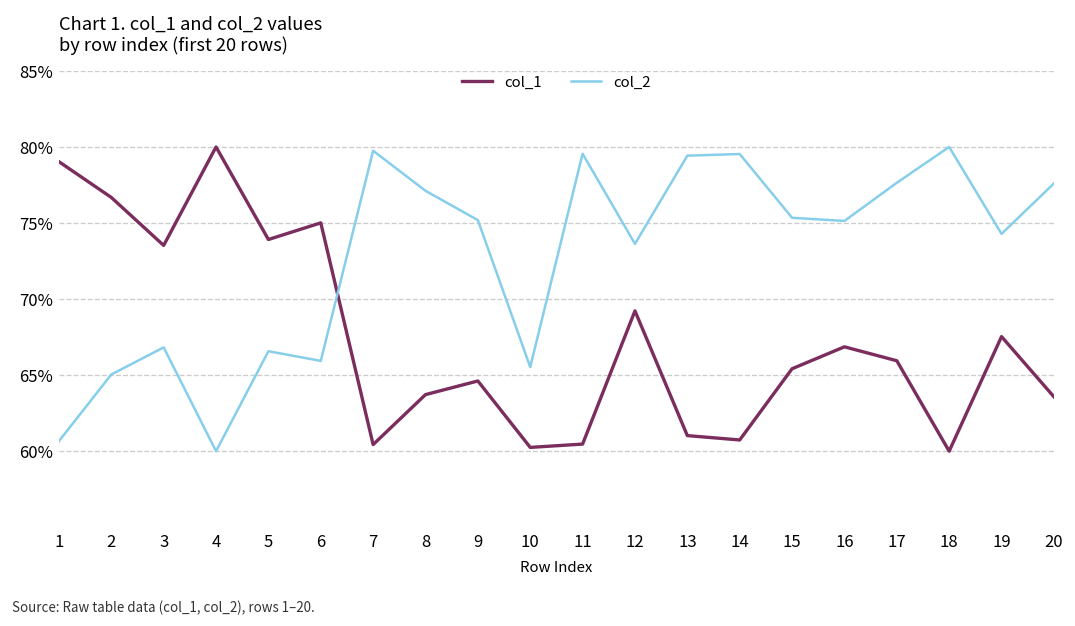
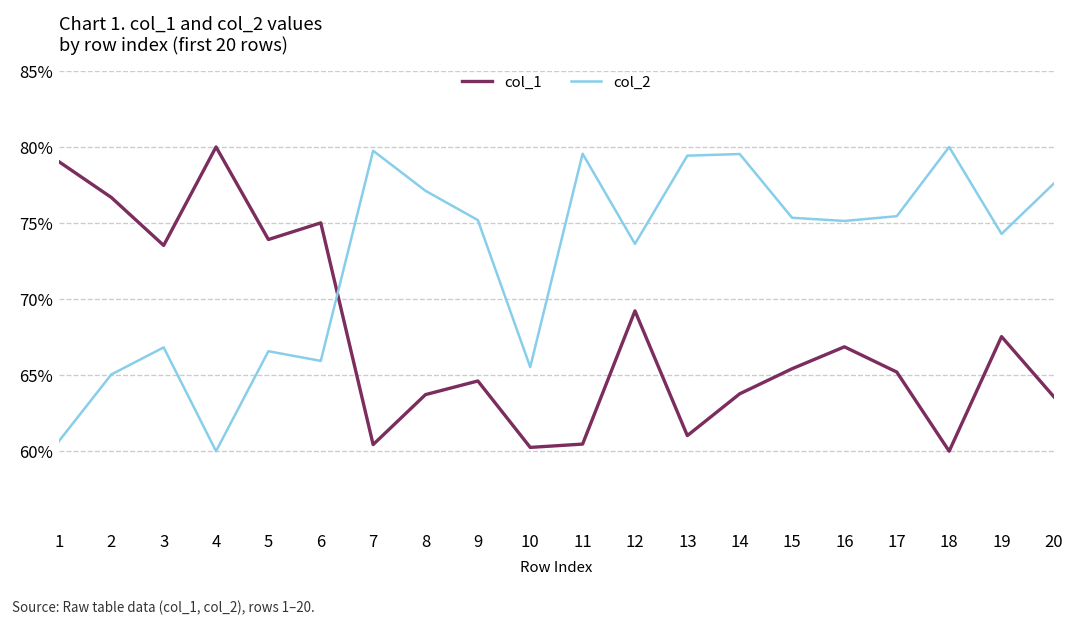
  {
    "col_1": {
      "1": "79.0%",
      "2": "76.7%",
      "3": "73.5%",
      "4": "80.0%",
      "5": "73.9%",
      "6": "75.0%",
      "7": "60.4%",
      "8": "63.7%",
      "9": "64.6%",
      "10": "60.2%",
      "11": "60.5%",
      "12": "69.2%",
      "13": "61.0%",
-     "14": "60.7%",
+     "14": "63.8%",
      "15": "65.4%",
      "16": "66.9%",
-     "17": "65.9%",
+     "17": "65.2%",
      "18": "60.0%",
      "19": "67.5%",
      "20": "63.6%"
    },
    "col_2": {
      "1": "60.7%",
      "2": "65.0%",
      "3": "66.8%",
      "4": "60.0%",
      "5": "66.6%",
      "6": "65.9%",
      "7": "79.8%",
      "8": "77.1%",
      "9": "75.2%",
      "10": "65.5%",
      "11": "79.6%",
      "12": "73.6%",
      "13": "79.4%",
      "14": "79.5%",
      "15": "75.3%",
      "16": "75.1%",
-     "17": "77.6%",
+     "17": "75.4%",
      "18": "80.0%",
      "19": "74.3%",
      "20": "77.6%"
    }
  }
